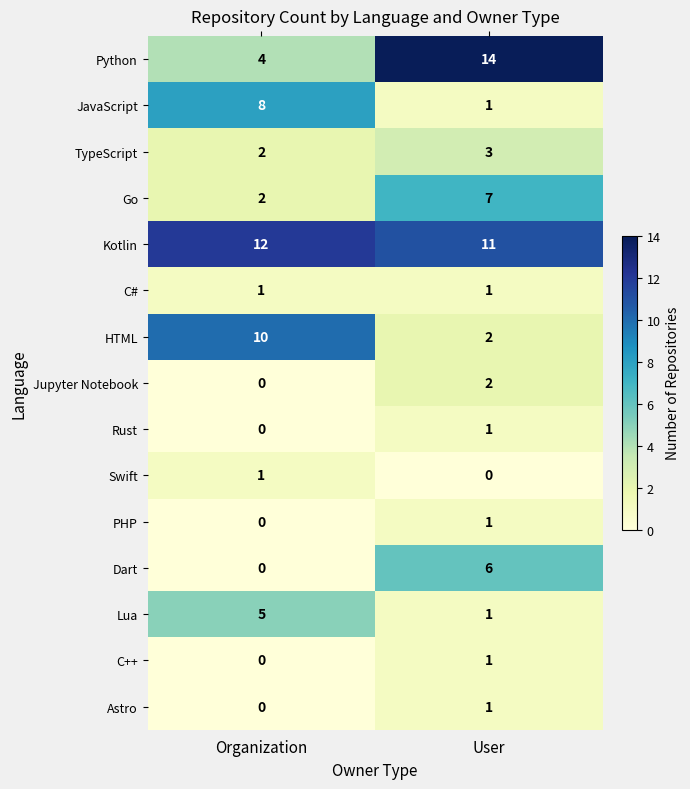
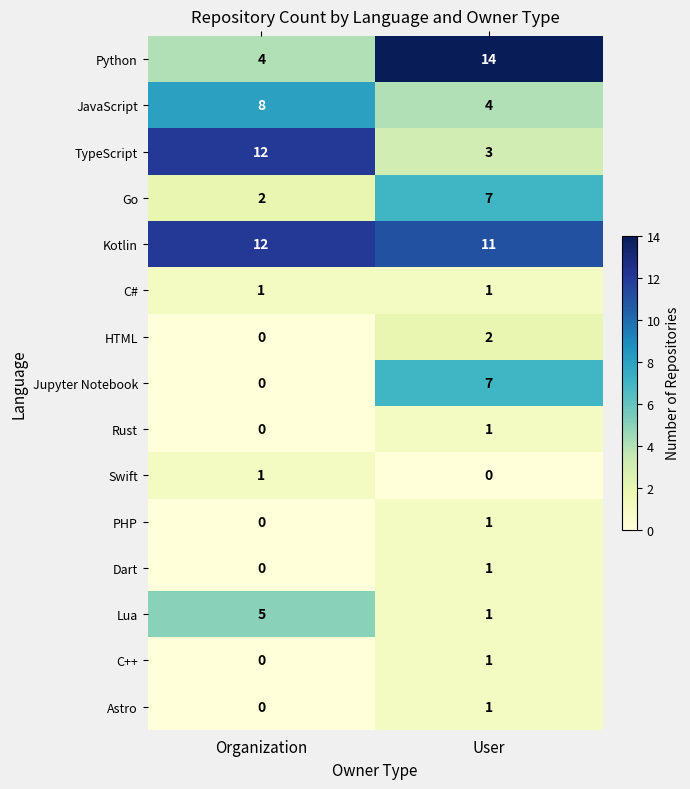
  {
    "Python": {
      "Organization": 4,
      "User": 14
    },
    "JavaScript": {
      "Organization": 8,
-     "User": 1
+     "User": 4
    },
    "TypeScript": {
-     "Organization": 2,
+     "Organization": 12,
      "User": 3
    },
    "Go": {
      "Organization": 2,
      "User": 7
    },
    "Kotlin": {
      "Organization": 12,
      "User": 11
    },
    "C#": {
      "Organization": 1,
      "User": 1
    },
    "HTML": {
-     "Organization": 10,
+     "Organization": 0,
      "User": 2
    },
    "Jupyter Notebook": {
      "Organization": 0,
-     "User": 2
+     "User": 7
    },
    "Rust": {
      "Organization": 0,
      "User": 1
    },
    "Swift": {
      "Organization": 1,
      "User": 0
    },
    "PHP": {
      "Organization": 0,
      "User": 1
    },
    "Dart": {
      "Organization": 0,
-     "User": 6
+     "User": 1
    },
    "Lua": {
      "Organization": 5,
      "User": 1
    },
    "C++": {
      "Organization": 0,
      "User": 1
    },
    "Astro": {
      "Organization": 0,
      "User": 1
    }
  }
